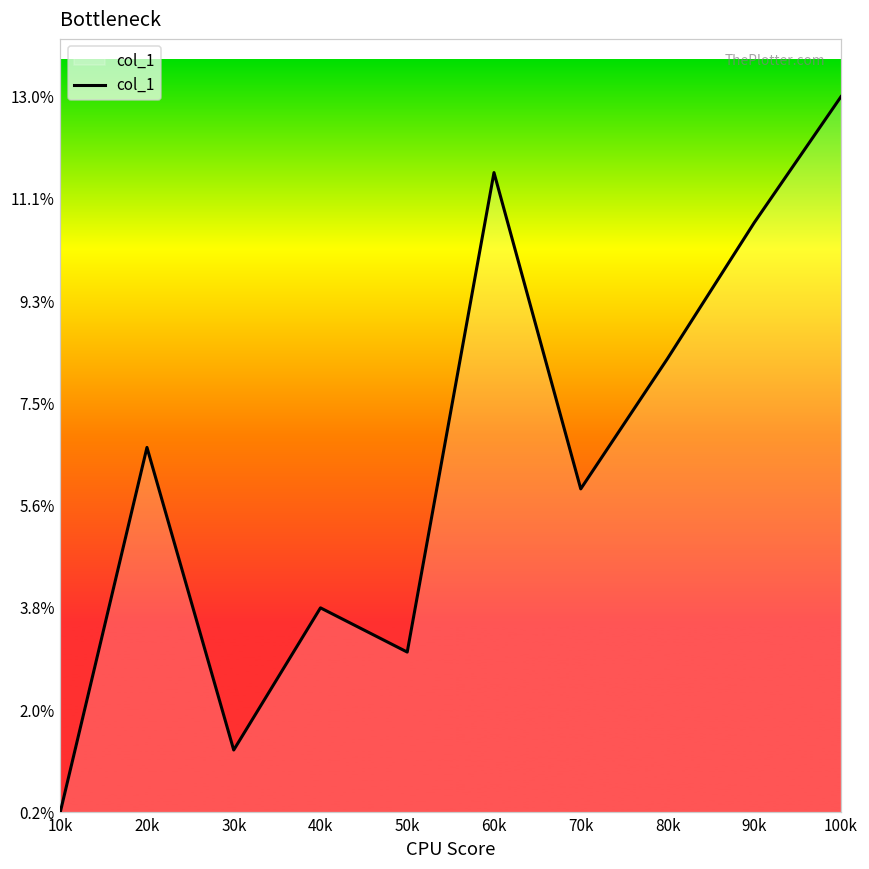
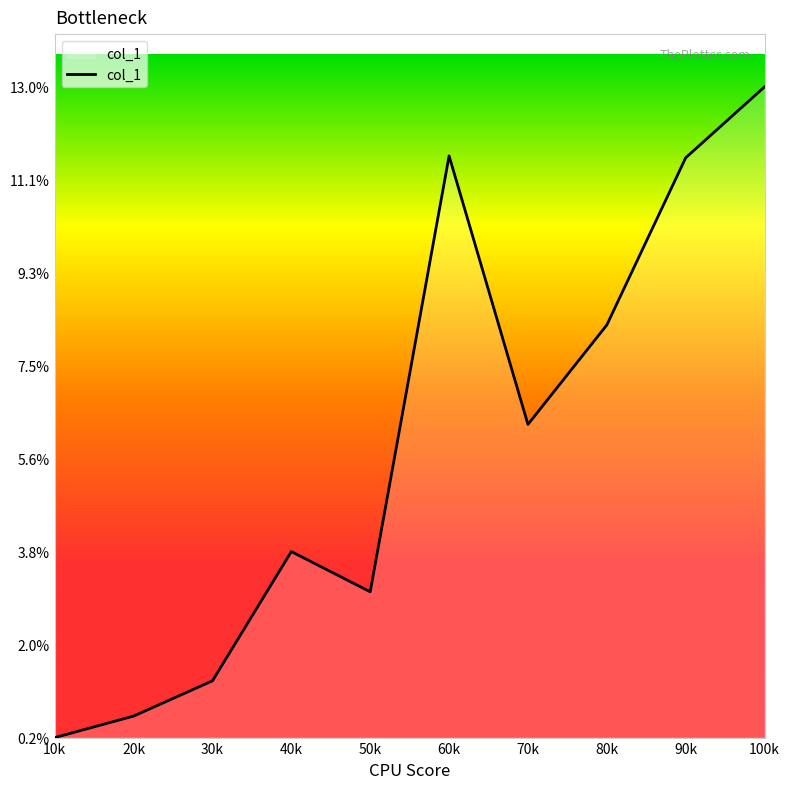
  {
    "10k": "0.2%",
-   "20k": "6.7%",
+   "20k": "0.6%",
    "30k": "1.3%",
    "40k": "3.8%",
    "50k": "3.0%",
    "60k": "11.6%",
-   "70k": "5.9%",
+   "70k": "6.3%",
    "80k": "8.3%",
-   "90k": "10.7%",
+   "90k": "11.6%",
    "100k": "13.0%"
  }
